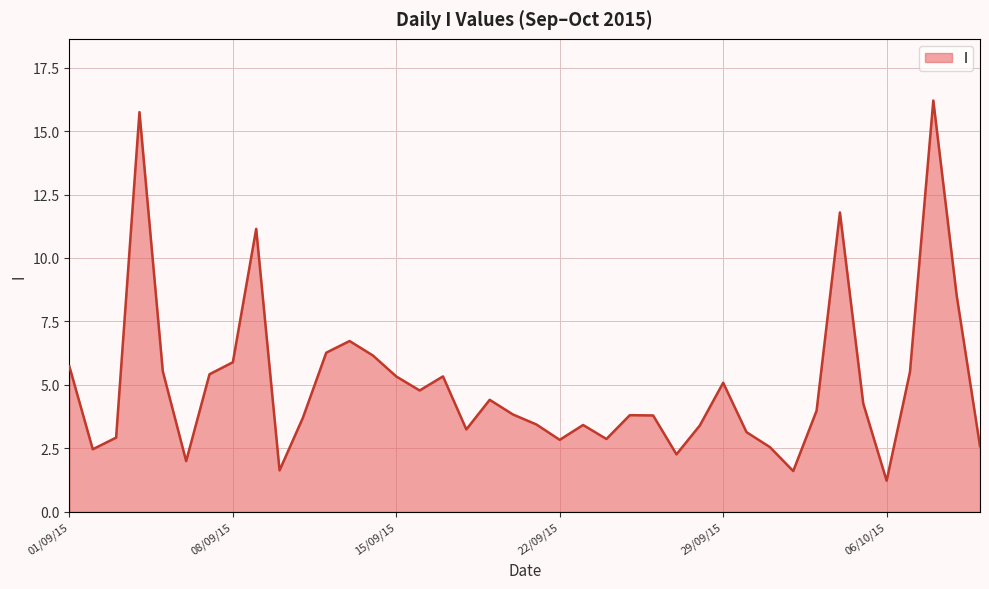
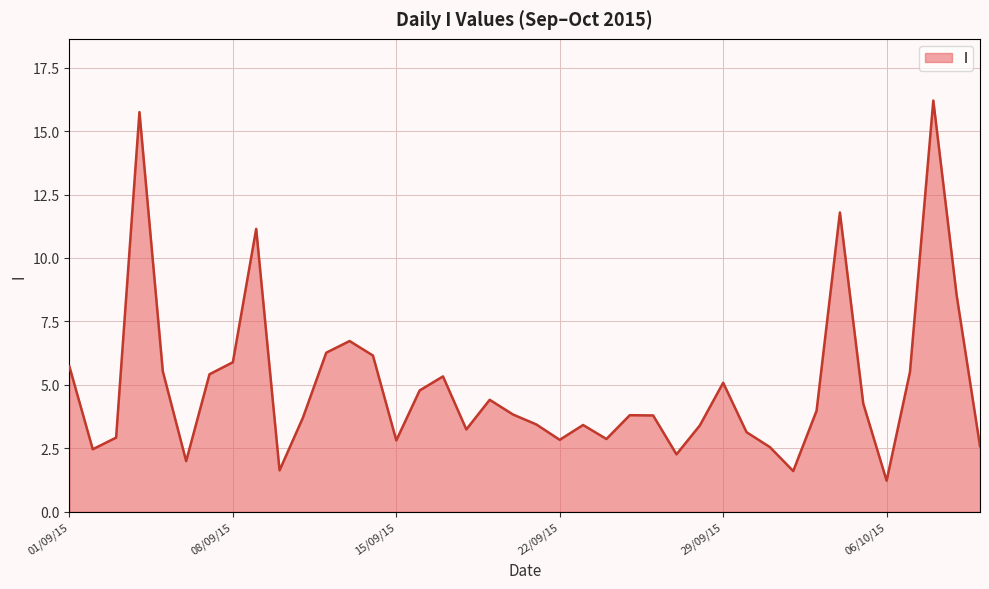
  {
    "01/09/15": 5.7,
    "08/09/15": 5.9,
-   "15/09/15": 5.3,
+   "15/09/15": 2.8,
    "22/09/15": 2.8,
    "29/09/15": 5.1,
    "06/10/15": 1.2
  }
